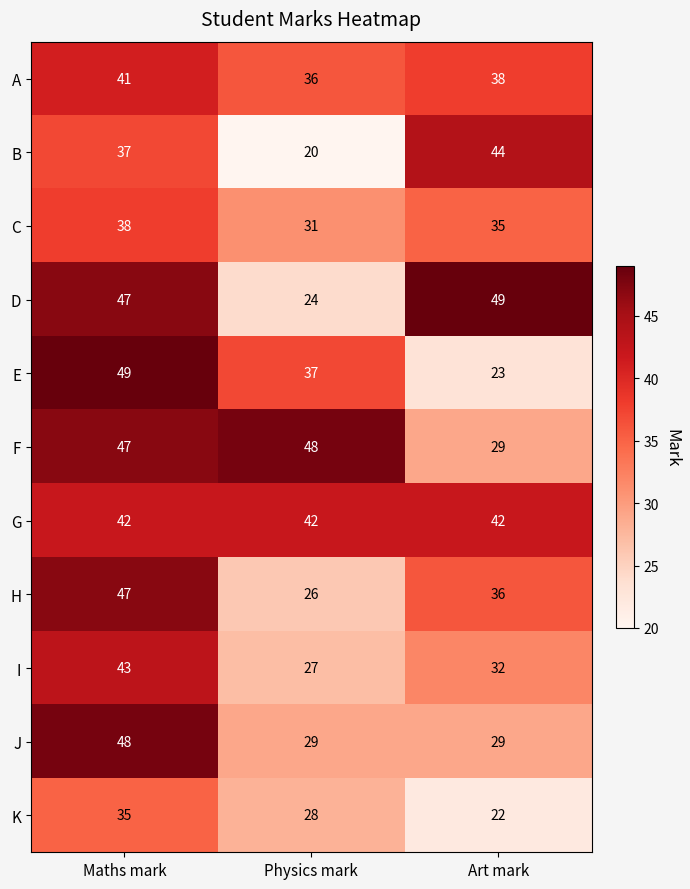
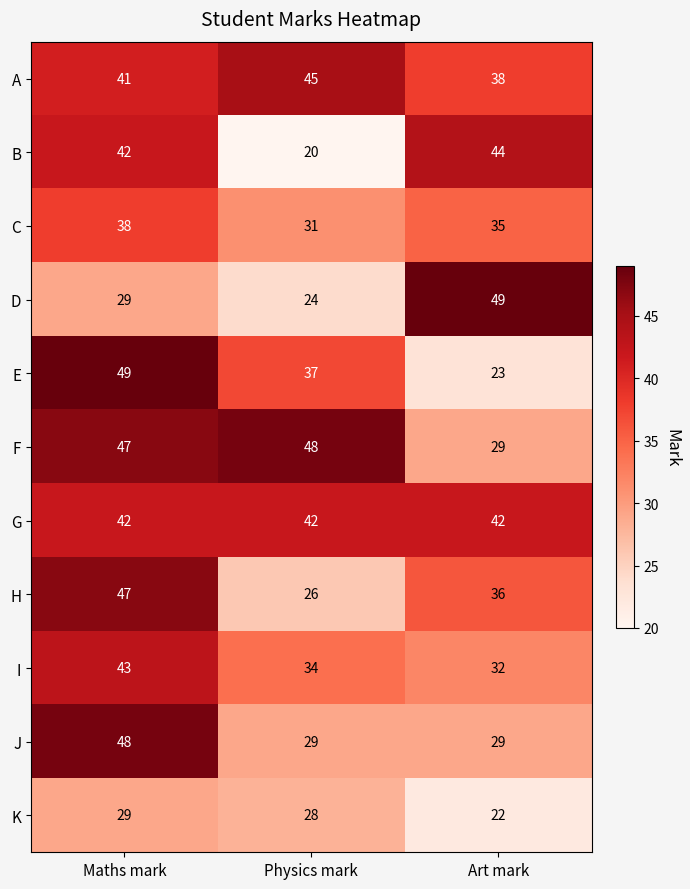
  {
    "A": {
      "Maths mark": 41,
-     "Physics mark": 36,
+     "Physics mark": 45,
      "Art mark": 38
    },
    "B": {
-     "Maths mark": 37,
+     "Maths mark": 42,
      "Physics mark": 20,
      "Art mark": 44
    },
    "C": {
      "Maths mark": 38,
      "Physics mark": 31,
      "Art mark": 35
    },
    "D": {
-     "Maths mark": 47,
+     "Maths mark": 29,
      "Physics mark": 24,
      "Art mark": 49
    },
    "E": {
      "Maths mark": 49,
      "Physics mark": 37,
      "Art mark": 23
    },
    "F": {
      "Maths mark": 47,
      "Physics mark": 48,
      "Art mark": 29
    },
    "G": {
      "Maths mark": 42,
      "Physics mark": 42,
      "Art mark": 42
    },
    "H": {
      "Maths mark": 47,
      "Physics mark": 26,
      "Art mark": 36
    },
    "I": {
      "Maths mark": 43,
-     "Physics mark": 27,
+     "Physics mark": 34,
      "Art mark": 32
    },
    "J": {
      "Maths mark": 48,
      "Physics mark": 29,
      "Art mark": 29
    },
    "K": {
-     "Maths mark": 35,
+     "Maths mark": 29,
      "Physics mark": 28,
      "Art mark": 22
    }
  }
